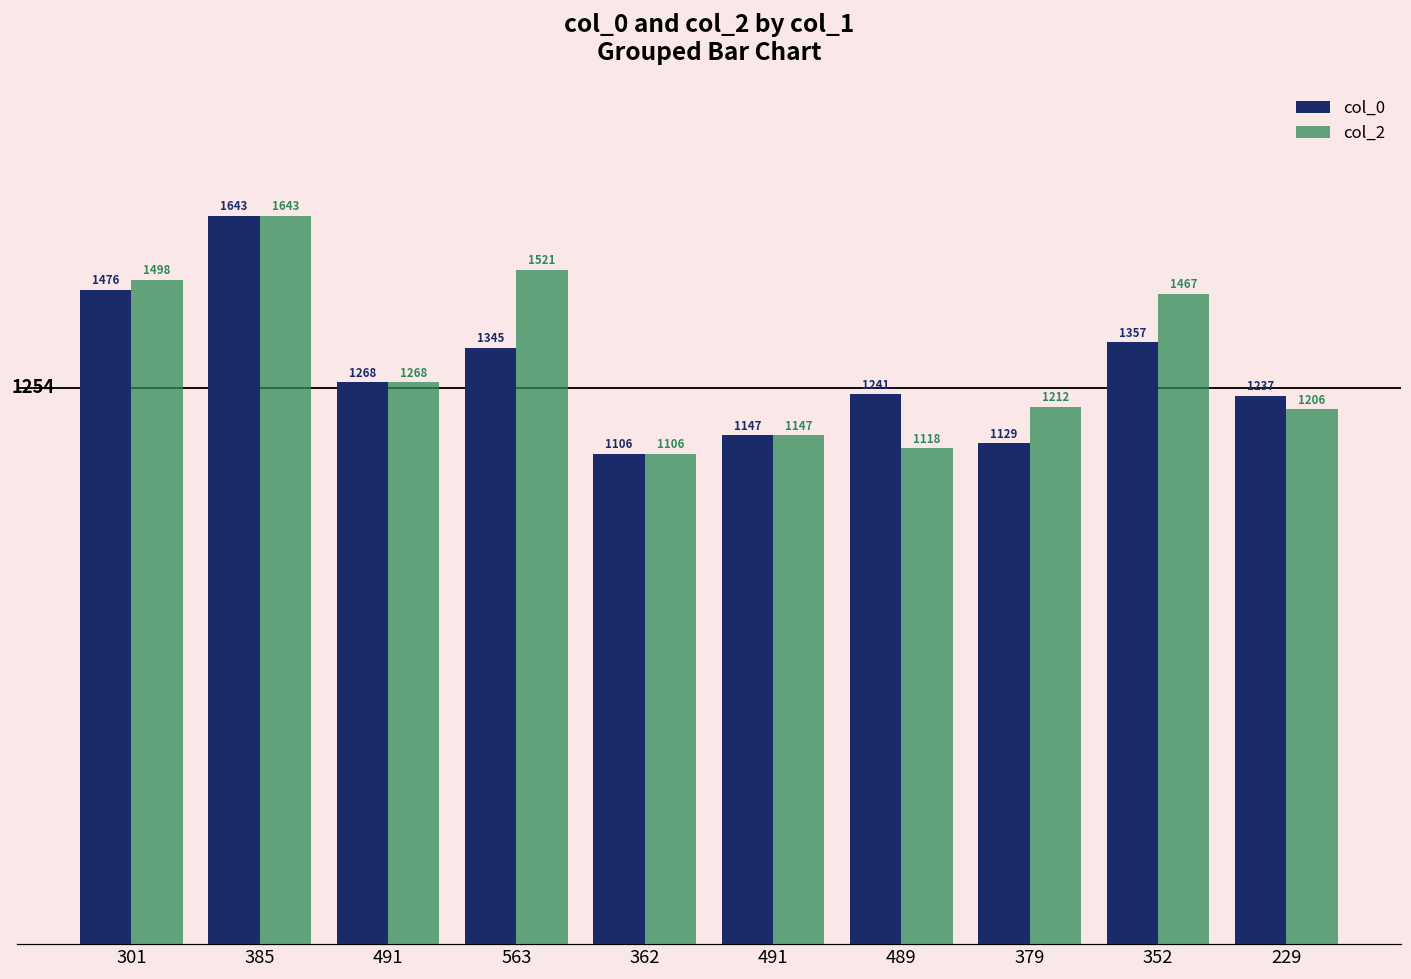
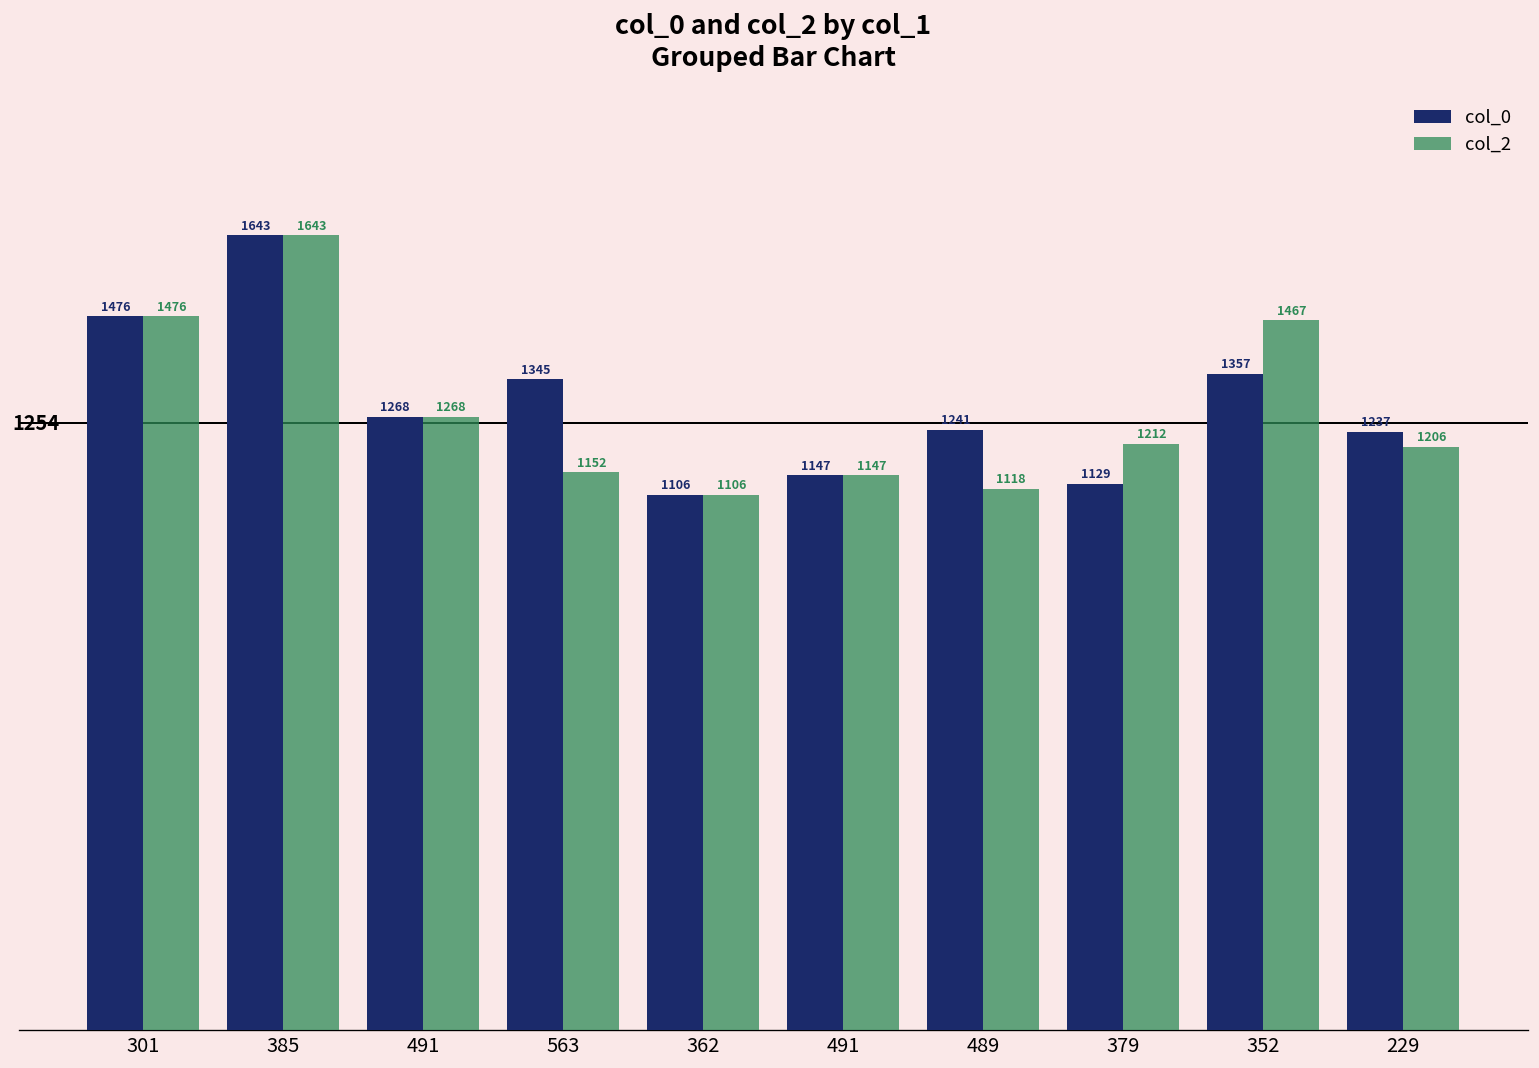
  {
    "col_0": {
      "301": 1476,
      "385": 1643,
      "563": 1345,
      "362": 1106,
      "489": 1241,
      "379": 1129,
      "352": 1357,
      "229": 1237
    },
    "col_2": {
-     "301": 1498,
+     "301": 1476,
      "385": 1643,
-     "563": 1521,
+     "563": 1152,
      "362": 1106,
      "379": 1212,
      "352": 1467,
      "229": 1206
    }
  }
